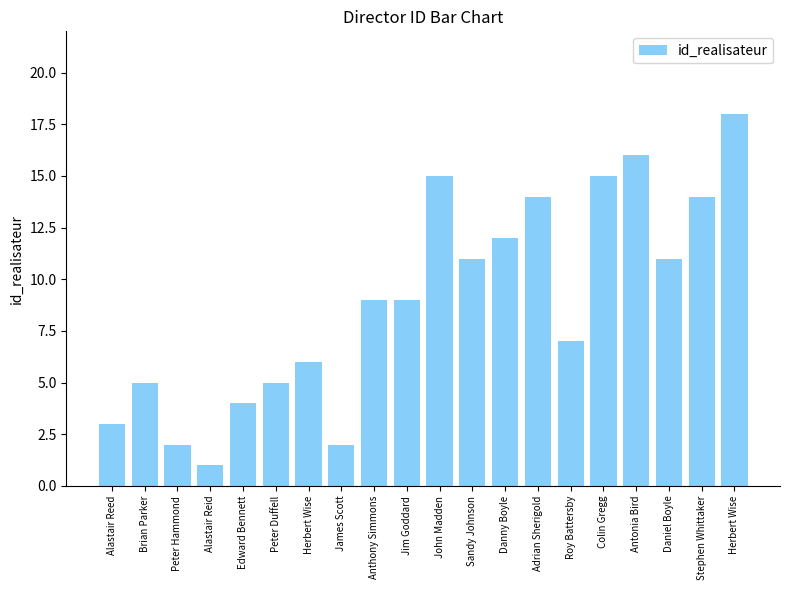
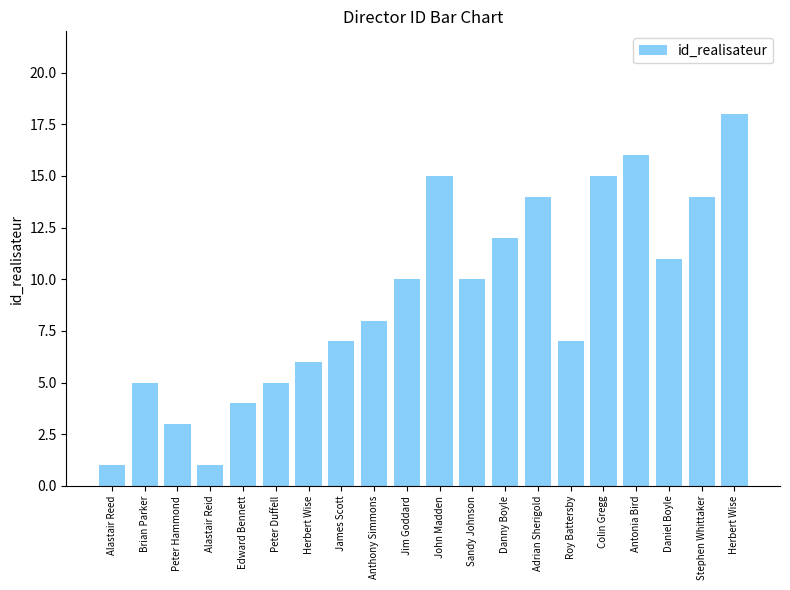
  {
-   "Alastair Reed": 3,
+   "Alastair Reed": 1,
    "Brian Parker": 5,
-   "Peter Hammond": 2,
+   "Peter Hammond": 3,
    "Alastair Reid": 1,
    "Edward Bennett": 4,
    "Peter Duffell": 5,
-   "James Scott": 2,
-   "Anthony Simmons": 9,
-   "Jim Goddard": 9,
+   "James Scott": 7,
+   "Anthony Simmons": 8,
+   "Jim Goddard": 10,
    "John Madden": 15,
-   "Sandy Johnson": 11,
+   "Sandy Johnson": 10,
    "Danny Boyle": 12,
    "Adrian Sherigold": 14,
    "Roy Battersby": 7,
    "Colin Gregg": 15,
    "Antonia Bird": 16,
    "Daniel Boyle": 11,
    "Stephen Whittaker": 14
  }
